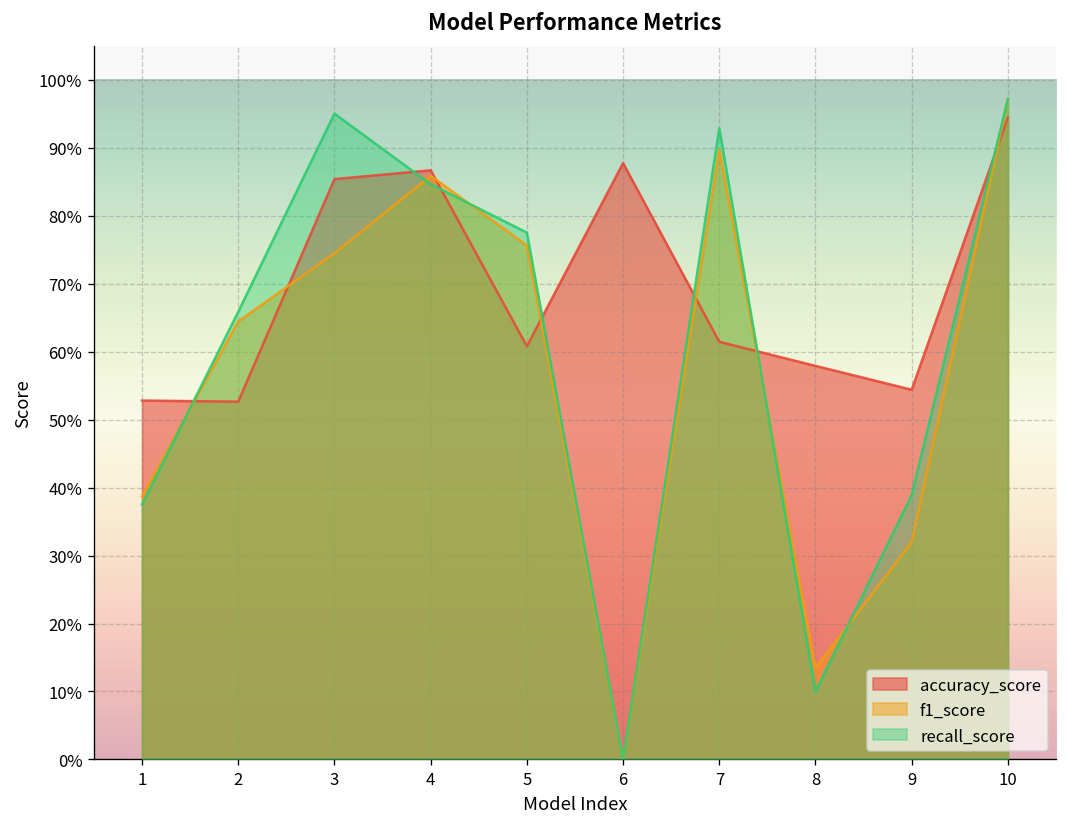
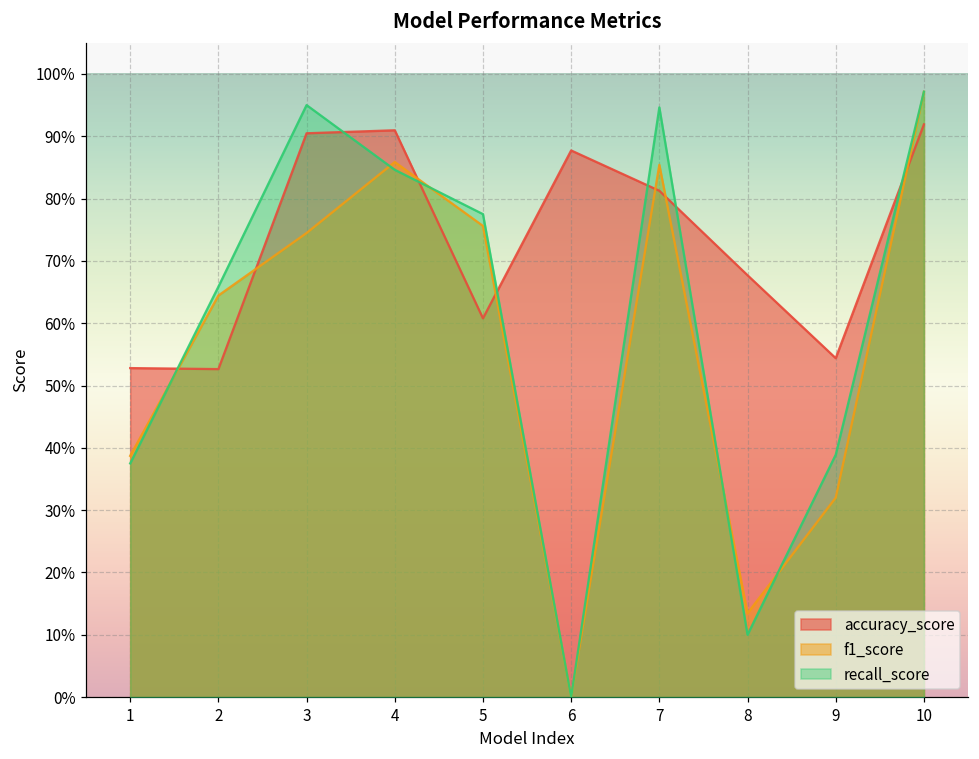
  {
    "accuracy_score": {
      "1": "53%",
      "2": "53%",
-     "3": "85%",
-     "4": "87%",
+     "3": "90%",
+     "4": "91%",
      "5": "61%",
      "6": "88%",
-     "7": "61%",
-     "8": "58%",
+     "7": "81%",
+     "8": "68%",
      "9": "54%",
-     "10": "94%"
+     "10": "92%"
    },
    "f1_score": {
      "1": "39%",
      "2": "64%",
      "3": "74%",
      "4": "86%",
      "5": "76%",
-     "7": "90%",
+     "7": "85%",
      "8": "13%",
      "9": "32%"
    },
    "recall_score": {
      "1": "38%",
      "2": "66%",
      "3": "95%",
      "4": "85%",
      "5": "78%",
-     "7": "93%",
+     "7": "95%",
      "8": "10%",
      "9": "39%"
    }
  }
